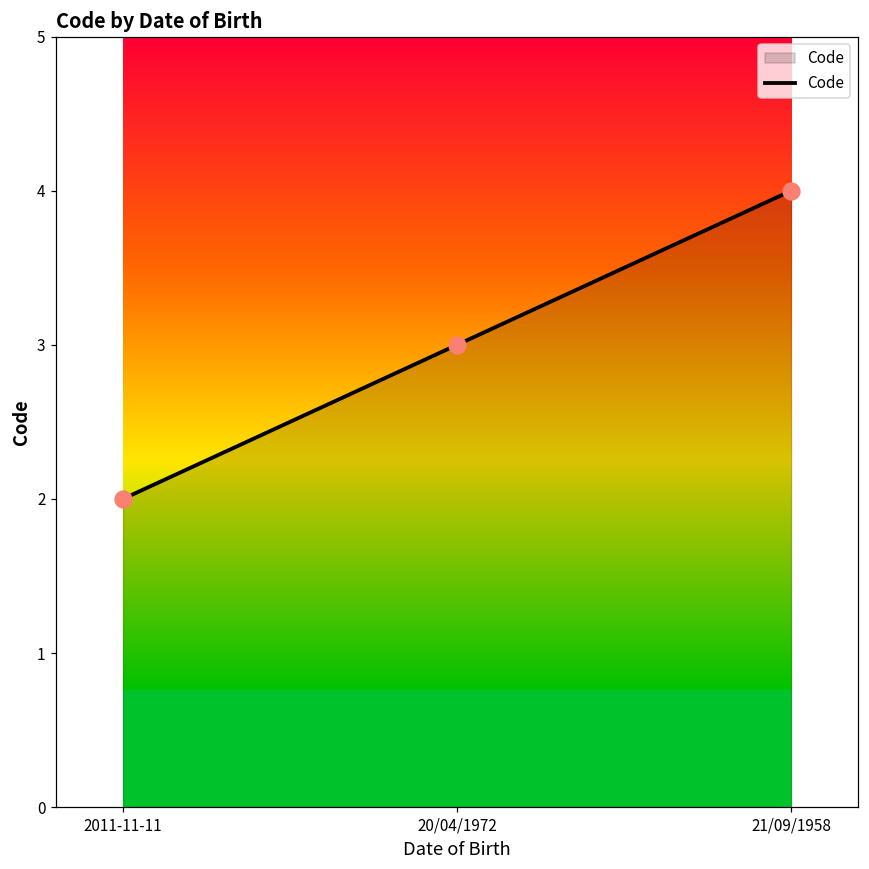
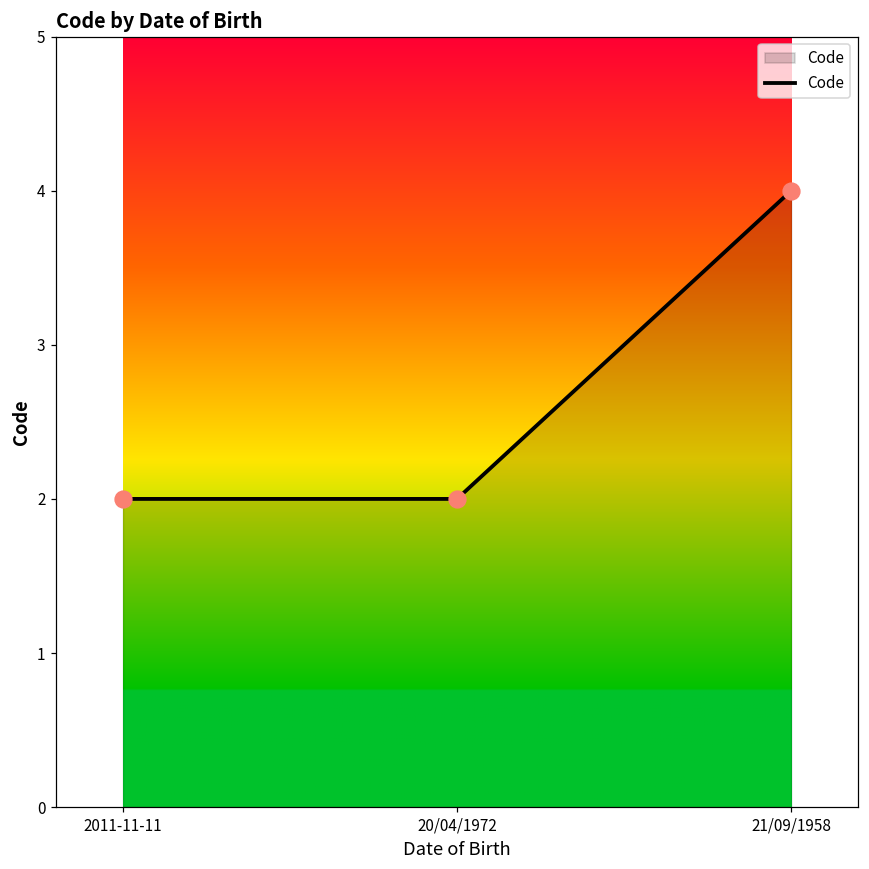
  {
    "2011-11-11": 2,
-   "20/04/1972": 3,
+   "20/04/1972": 2,
    "21/09/1958": 4
  }
